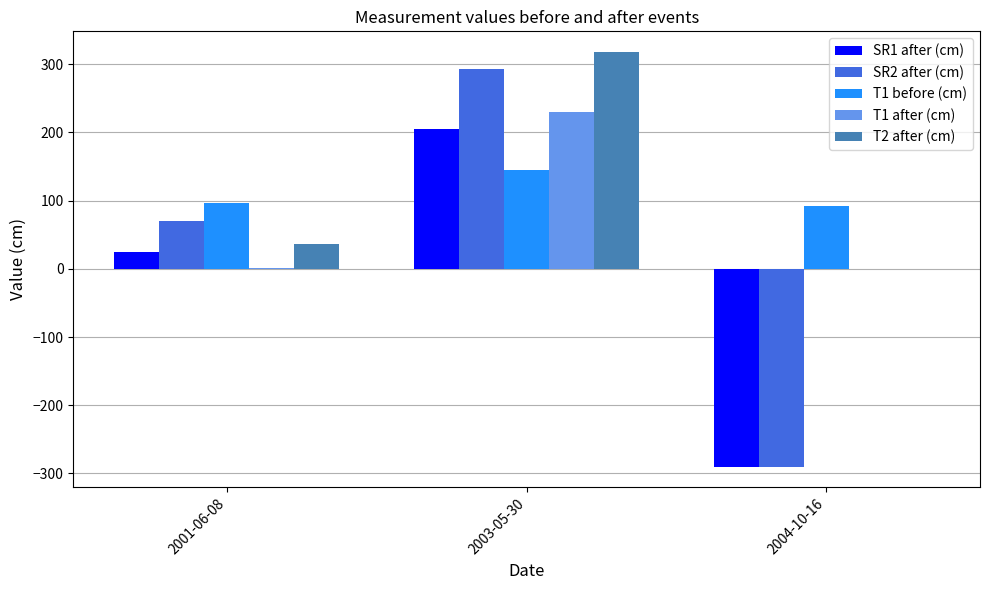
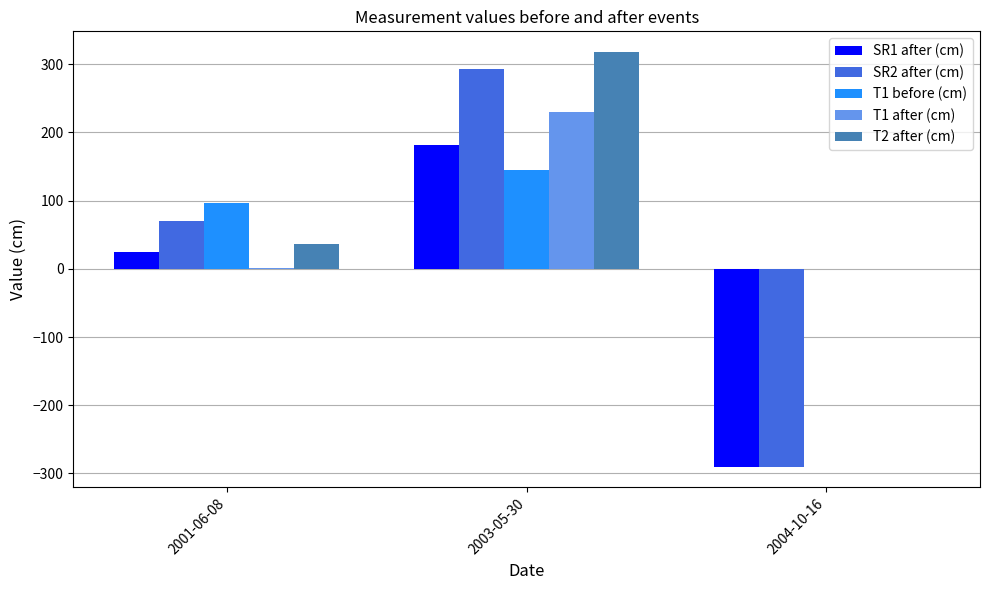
  {
    "SR1 after (cm)": {
      "2001-06-08": 30,
-     "2003-05-30": 210,
+     "2003-05-30": 180,
      "2004-10-16": -290
    },
    "T1 before (cm)": {
      "2001-06-08": 100,
      "2003-05-30": 150,
-     "2004-10-16": 90
+     "2004-10-16": 0
    }
  }
